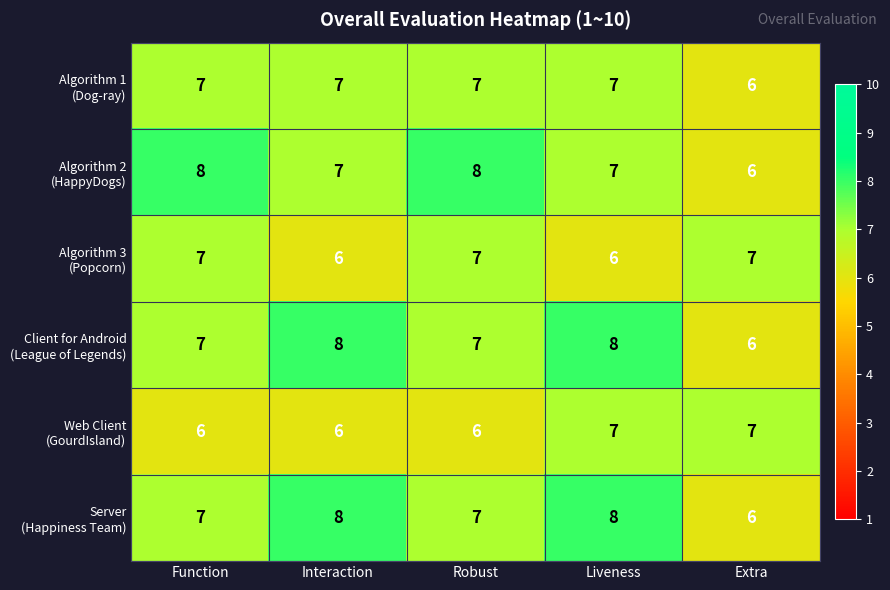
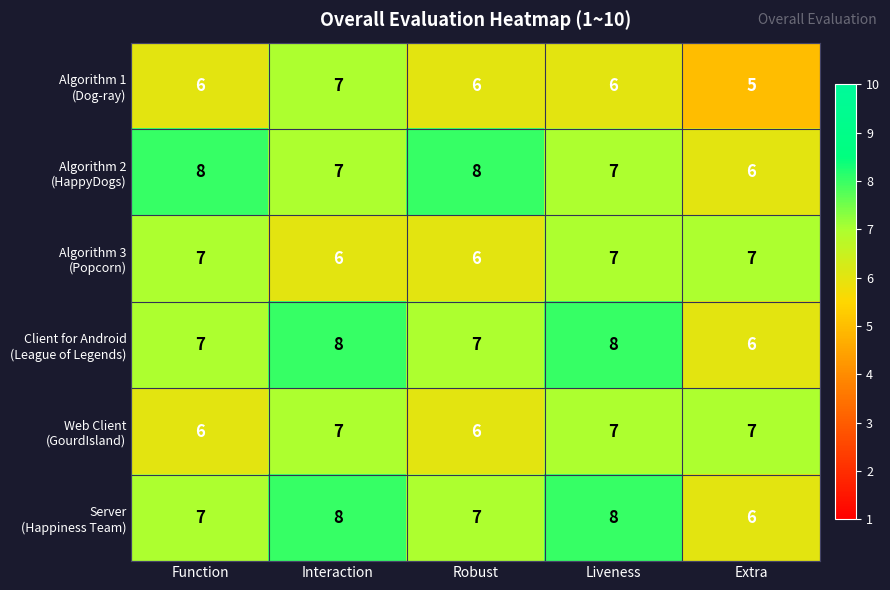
  {
    "Algorithm 1 (Dog-ray)": {
-     "Function": 7,
+     "Function": 6,
      "Interaction": 7,
-     "Robust": 7,
-     "Liveness": 7,
-     "Extra": 6
+     "Robust": 6,
+     "Liveness": 6,
+     "Extra": 5
    },
    "Algorithm 2 (HappyDogs)": {
      "Function": 8,
      "Interaction": 7,
      "Robust": 8,
      "Liveness": 7,
      "Extra": 6
    },
    "Algorithm 3 (Popcorn)": {
      "Function": 7,
      "Interaction": 6,
-     "Robust": 7,
-     "Liveness": 6,
+     "Robust": 6,
+     "Liveness": 7,
      "Extra": 7
    },
    "Client for Android (League of Legends)": {
      "Function": 7,
      "Interaction": 8,
      "Robust": 7,
      "Liveness": 8,
      "Extra": 6
    },
    "Web Client (GourdIsland)": {
      "Function": 6,
-     "Interaction": 6,
+     "Interaction": 7,
      "Robust": 6,
      "Liveness": 7,
      "Extra": 7
    },
    "Server (Happiness Team)": {
      "Function": 7,
      "Interaction": 8,
      "Robust": 7,
      "Liveness": 8,
      "Extra": 6
    }
  }
